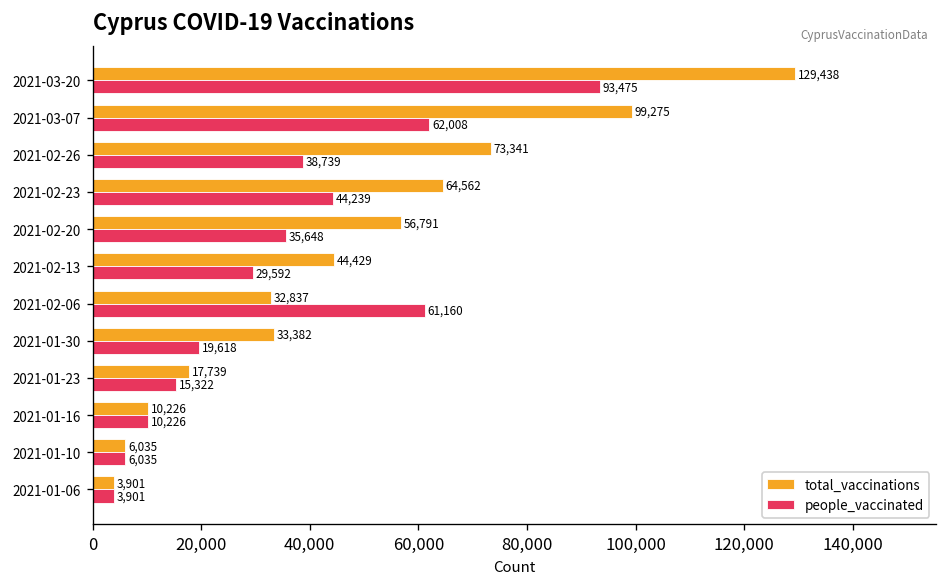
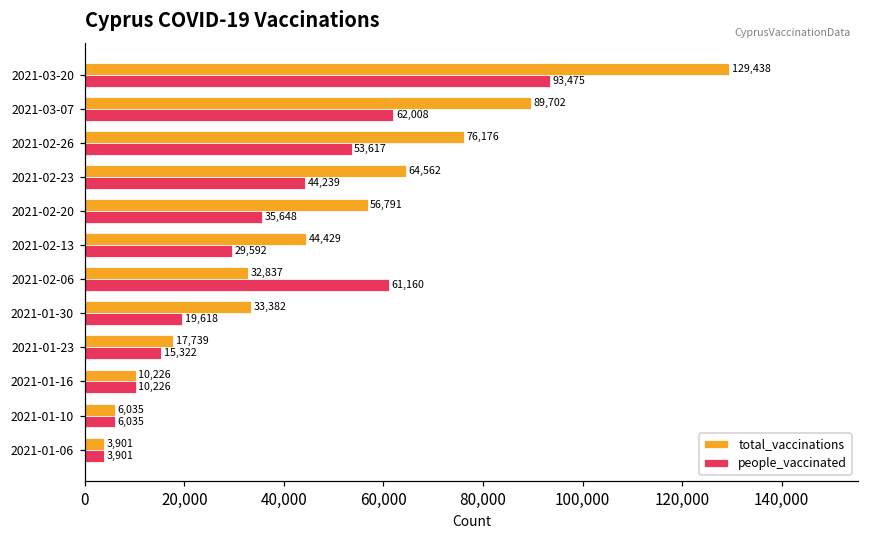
  {
    "total_vaccinations": {
      "2021-03-20": "129,438",
-     "2021-03-07": "99,275",
-     "2021-02-26": "73,341",
+     "2021-03-07": "89,702",
+     "2021-02-26": "76,176",
      "2021-02-23": "64,562",
      "2021-02-20": "56,791",
      "2021-02-13": "44,429",
      "2021-02-06": "32,837",
      "2021-01-30": "33,382",
      "2021-01-23": "17,739",
      "2021-01-16": "10,226",
      "2021-01-10": "6,035",
      "2021-01-06": "3,901"
    },
    "people_vaccinated": {
      "2021-03-20": "93,475",
      "2021-03-07": "62,008",
-     "2021-02-26": "38,739",
+     "2021-02-26": "53,617",
      "2021-02-23": "44,239",
      "2021-02-20": "35,648",
      "2021-02-13": "29,592",
      "2021-02-06": "61,160",
      "2021-01-30": "19,618",
      "2021-01-23": "15,322",
      "2021-01-16": "10,226",
      "2021-01-10": "6,035",
      "2021-01-06": "3,901"
    }
  }
